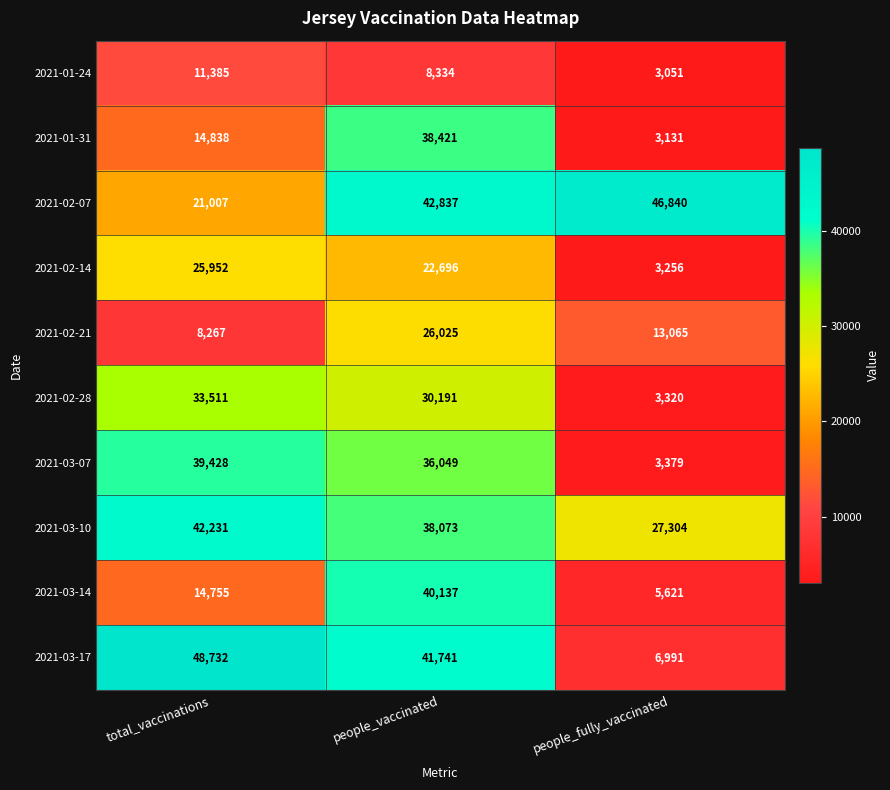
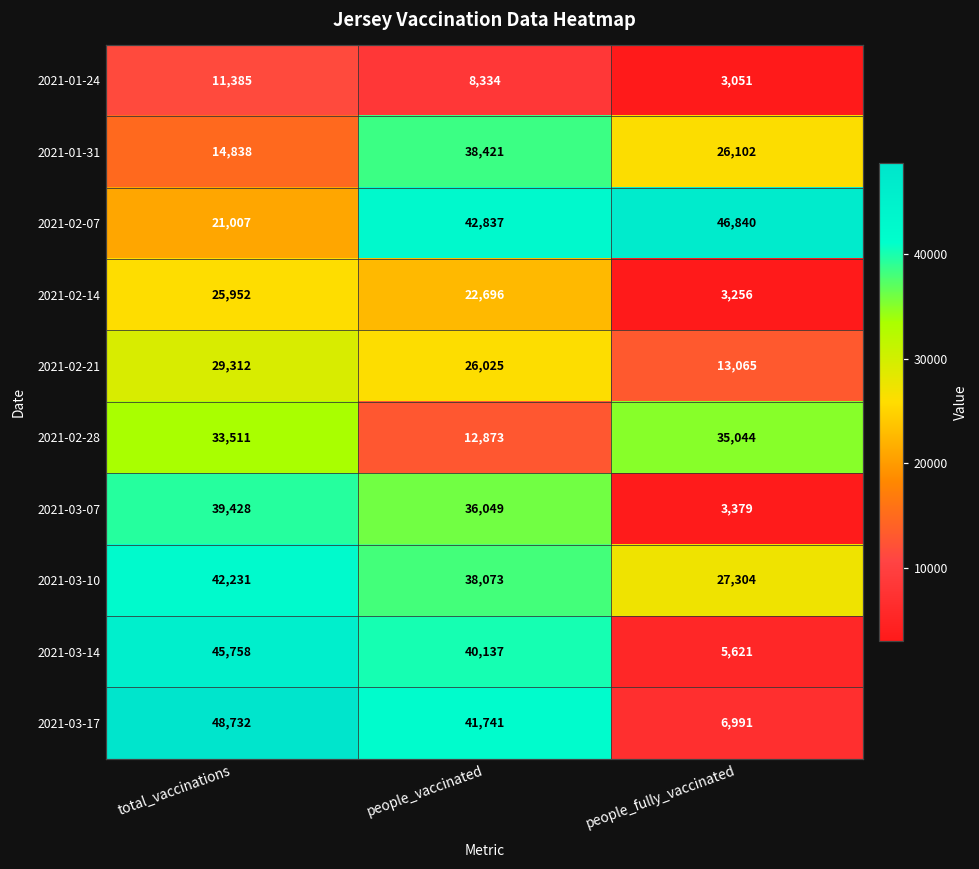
  {
    "2021-01-24": {
      "total_vaccinations": "11,385",
      "people_vaccinated": "8,334",
      "people_fully_vaccinated": "3,051"
    },
    "2021-01-31": {
      "total_vaccinations": "14,838",
      "people_vaccinated": "38,421",
-     "people_fully_vaccinated": "3,131"
+     "people_fully_vaccinated": "26,102"
    },
    "2021-02-07": {
      "total_vaccinations": "21,007",
      "people_vaccinated": "42,837",
      "people_fully_vaccinated": "46,840"
    },
    "2021-02-14": {
      "total_vaccinations": "25,952",
      "people_vaccinated": "22,696",
      "people_fully_vaccinated": "3,256"
    },
    "2021-02-21": {
-     "total_vaccinations": "8,267",
+     "total_vaccinations": "29,312",
      "people_vaccinated": "26,025",
      "people_fully_vaccinated": "13,065"
    },
    "2021-02-28": {
      "total_vaccinations": "33,511",
-     "people_vaccinated": "30,191",
-     "people_fully_vaccinated": "3,320"
+     "people_vaccinated": "12,873",
+     "people_fully_vaccinated": "35,044"
    },
    "2021-03-07": {
      "total_vaccinations": "39,428",
      "people_vaccinated": "36,049",
      "people_fully_vaccinated": "3,379"
    },
    "2021-03-10": {
      "total_vaccinations": "42,231",
      "people_vaccinated": "38,073",
      "people_fully_vaccinated": "27,304"
    },
    "2021-03-14": {
-     "total_vaccinations": "14,755",
+     "total_vaccinations": "45,758",
      "people_vaccinated": "40,137",
      "people_fully_vaccinated": "5,621"
    },
    "2021-03-17": {
      "total_vaccinations": "48,732",
      "people_vaccinated": "41,741",
      "people_fully_vaccinated": "6,991"
    }
  }
